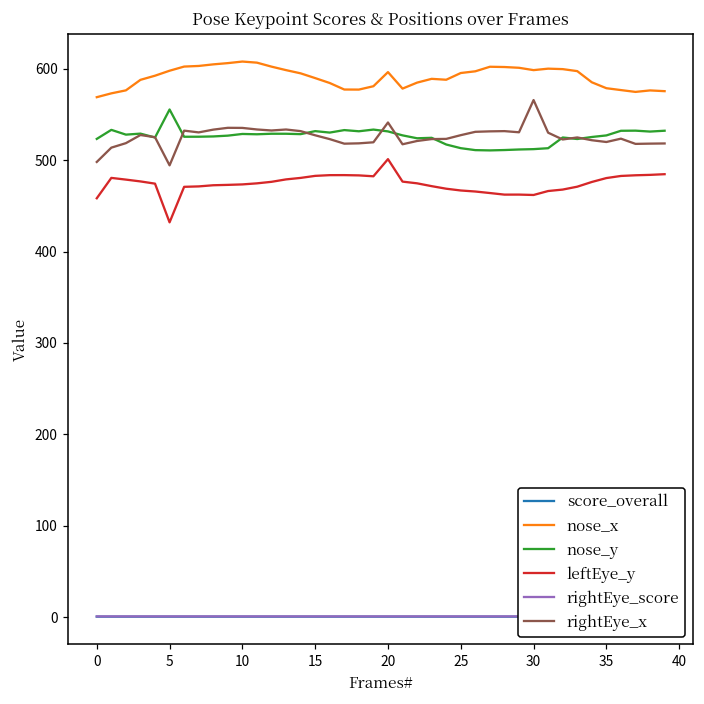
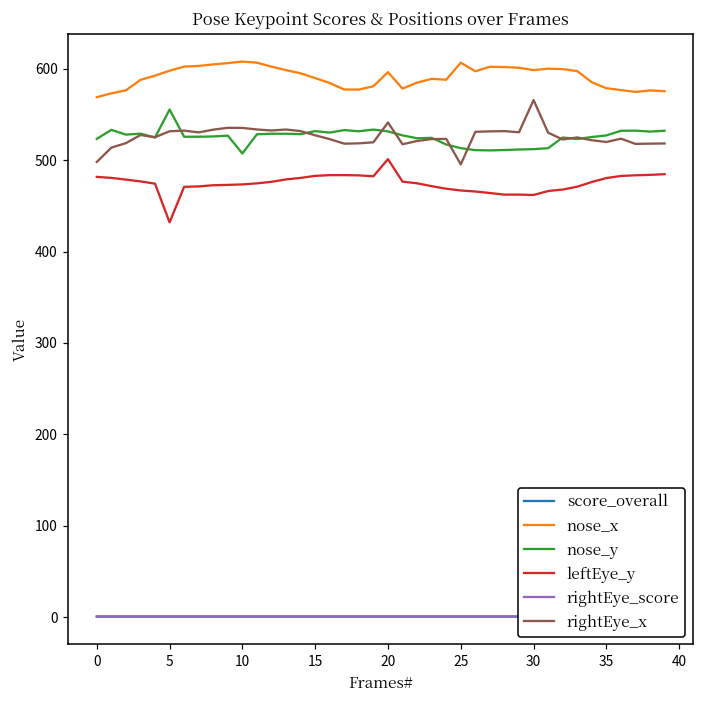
  {
    "nose_x": {
      "0": 570,
      "5": 600,
      "10": 610,
      "15": 590,
      "20": 600,
-     "25": 600,
+     "25": 610,
      "30": 600,
      "35": 580
    },
    "nose_y": {
      "0": 520,
      "5": 560,
-     "10": 530,
+     "10": 510,
      "15": 530,
      "20": 530,
      "25": 510,
      "30": 510,
      "35": 530
    },
    "leftEye_y": {
-     "0": 460,
+     "0": 480,
      "5": 430,
      "10": 470,
      "15": 480,
      "20": 500,
      "25": 470,
      "30": 460,
      "35": 480
    },
    "rightEye_x": {
      "0": 500,
-     "5": 490,
+     "5": 530,
      "10": 540,
      "15": 530,
      "20": 540,
-     "25": 530,
+     "25": 500,
      "30": 570,
      "35": 520
    }
  }
